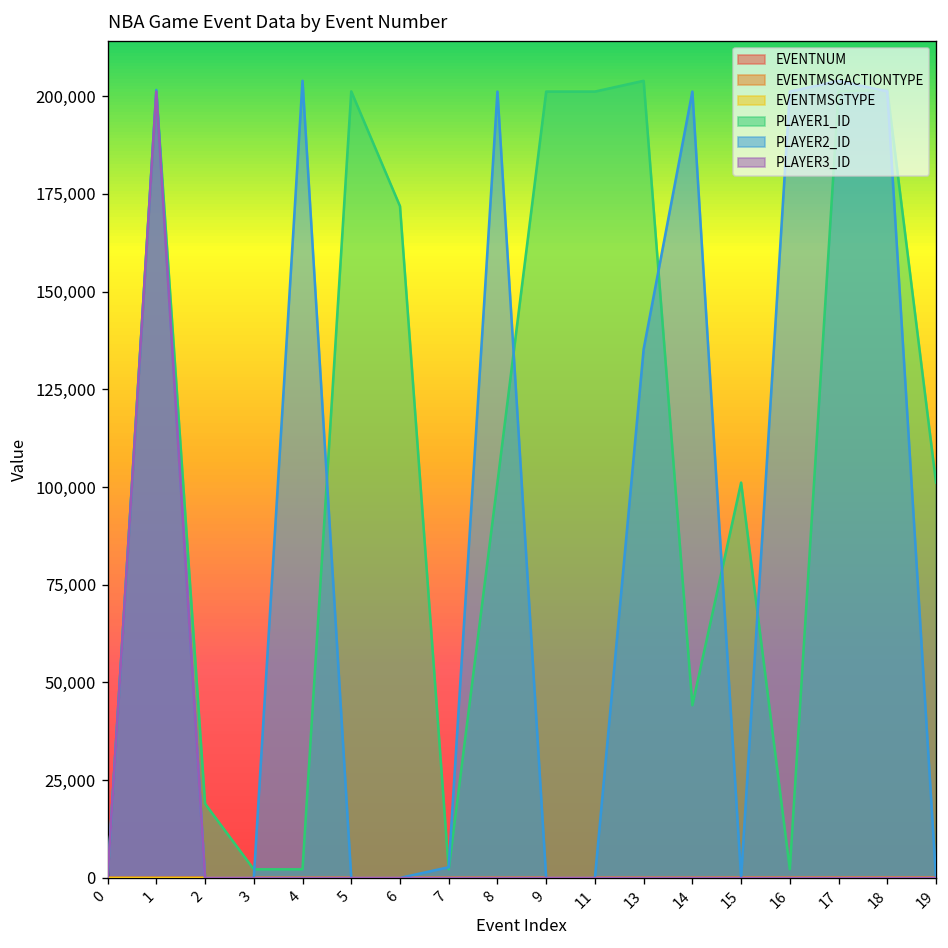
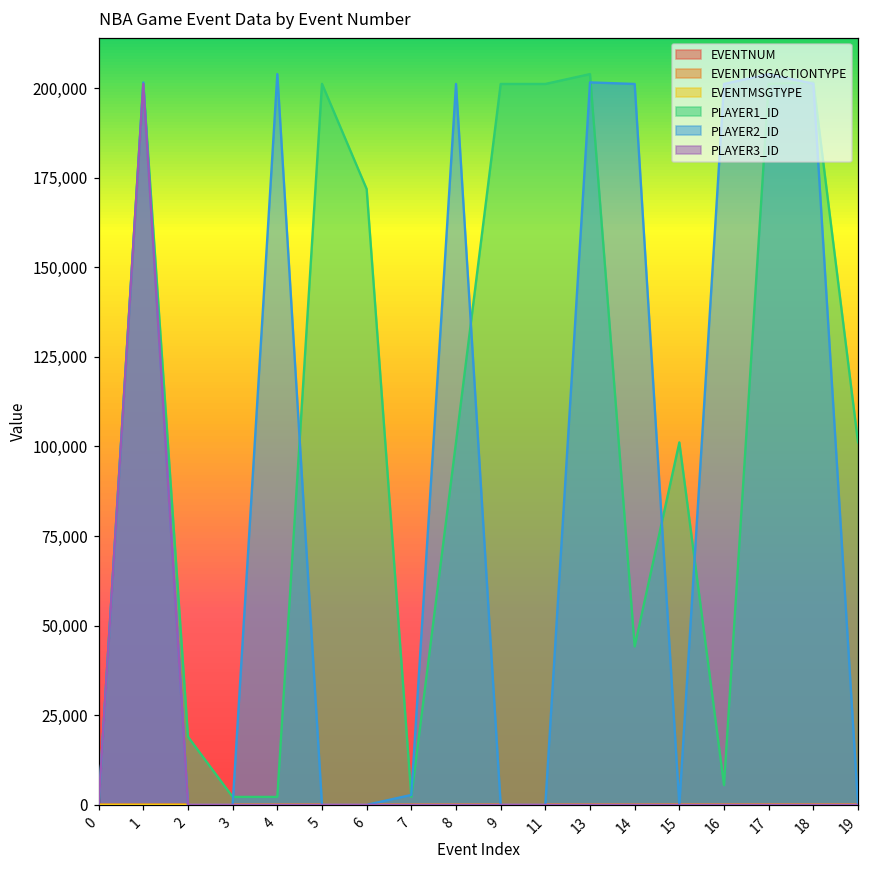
  {
    "PLAYER1_ID": {
      "2": "19,000",
      "3": "2,000",
      "4": "2,000",
      "5": "201,000",
      "6": "172,000",
      "8": "101,000",
      "9": "201,000",
      "11": "201,000",
      "13": "204,000",
      "14": "44,000",
      "15": "101,000",
-     "16": "2,000",
+     "16": "5,000",
      "19": "101,000"
    },
    "PLAYER2_ID": {
      "4": "204,000",
      "8": "201,000",
-     "13": "135,000",
+     "13": "202,000",
      "14": "201,000"
    }
  }
